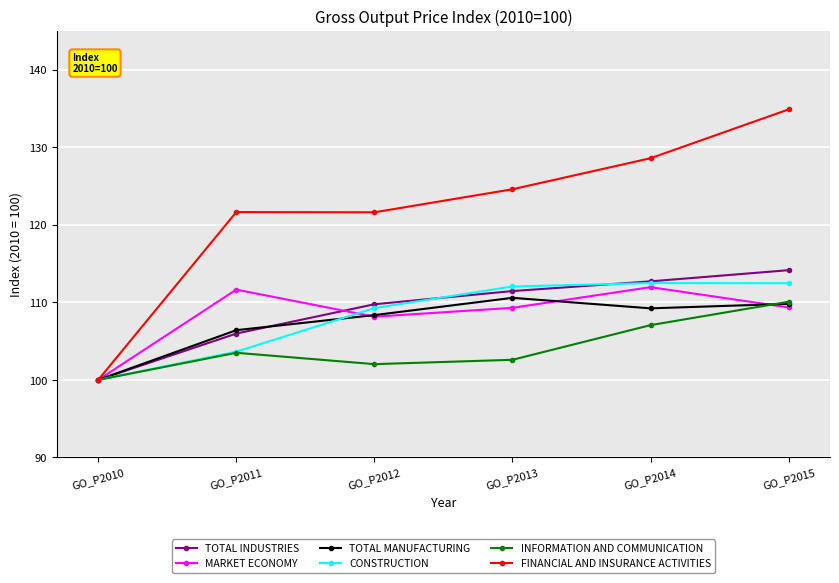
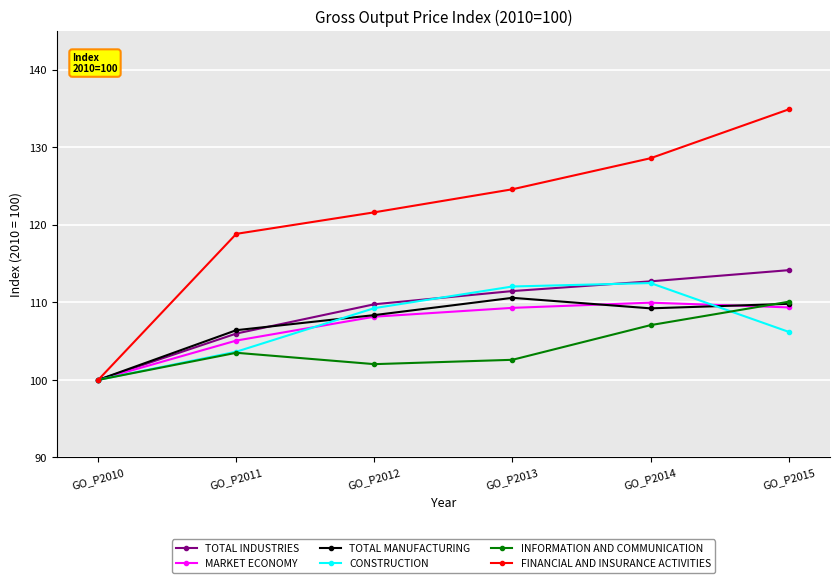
  {
    "TOTAL INDUSTRIES": {
      "GO_P2011": 106,
      "GO_P2012": 110,
      "GO_P2013": 111,
      "GO_P2015": 114
    },
    "MARKET ECONOMY": {
-     "GO_P2011": 112,
+     "GO_P2011": 105,
      "GO_P2013": 109,
-     "GO_P2014": 112,
+     "GO_P2014": 110,
      "GO_P2015": 109
    },
    "TOTAL MANUFACTURING": {
      "GO_P2011": 106,
      "GO_P2013": 111,
      "GO_P2014": 109
    },
    "CONSTRUCTION": {
      "GO_P2012": 109,
      "GO_P2013": 112,
-     "GO_P2015": 112
+     "GO_P2015": 106
    },
    "INFORMATION AND COMMUNICATION": {
      "GO_P2012": 102,
      "GO_P2013": 103,
      "GO_P2014": 107
    },
    "FINANCIAL AND INSURANCE ACTIVITIES": {
-     "GO_P2011": 122,
+     "GO_P2011": 119,
      "GO_P2012": 122,
      "GO_P2013": 125,
      "GO_P2014": 129,
      "GO_P2015": 135
    }
  }
